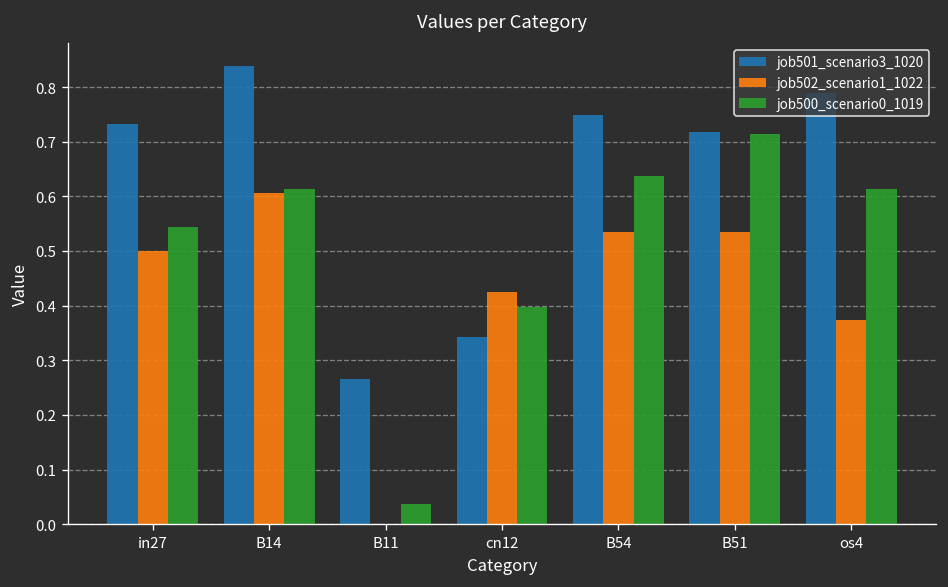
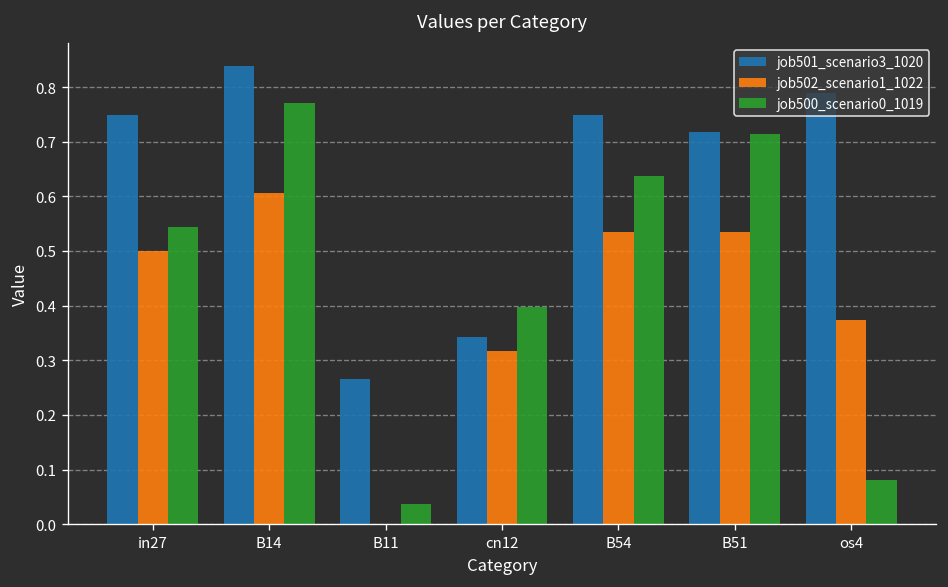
  {
    "job501_scenario3_1020": {
-     "in27": 0.73,
+     "in27": 0.75,
      "B14": 0.84,
      "B11": 0.27,
      "cn12": 0.34,
      "B54": 0.75,
      "B51": 0.72
    },
    "job502_scenario1_1022": {
      "in27": 0.50,
      "B14": 0.61,
      "B11": 0.00,
-     "cn12": 0.43,
+     "cn12": 0.32,
      "B54": 0.54,
      "B51": 0.54,
      "os4": 0.37
    },
    "job500_scenario0_1019": {
      "in27": 0.54,
-     "B14": 0.61,
+     "B14": 0.77,
      "B11": 0.04,
      "cn12": 0.40,
      "B54": 0.64,
      "B51": 0.71,
-     "os4": 0.61
+     "os4": 0.08
    }
  }
